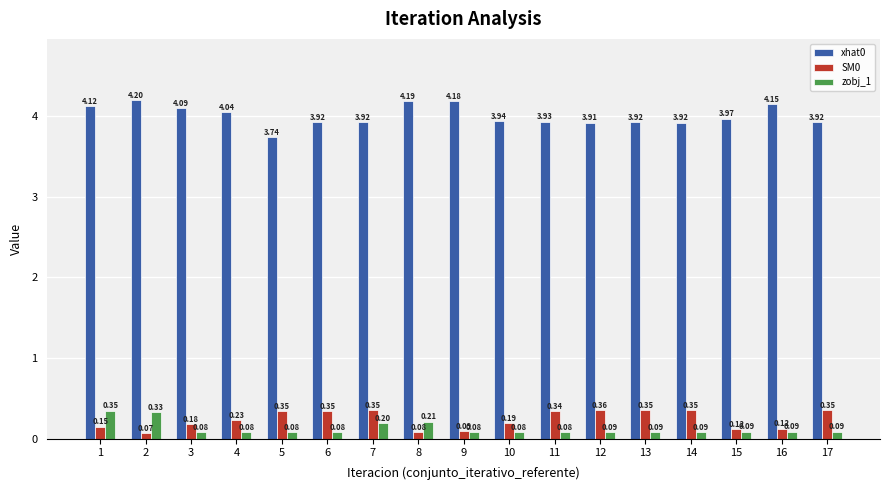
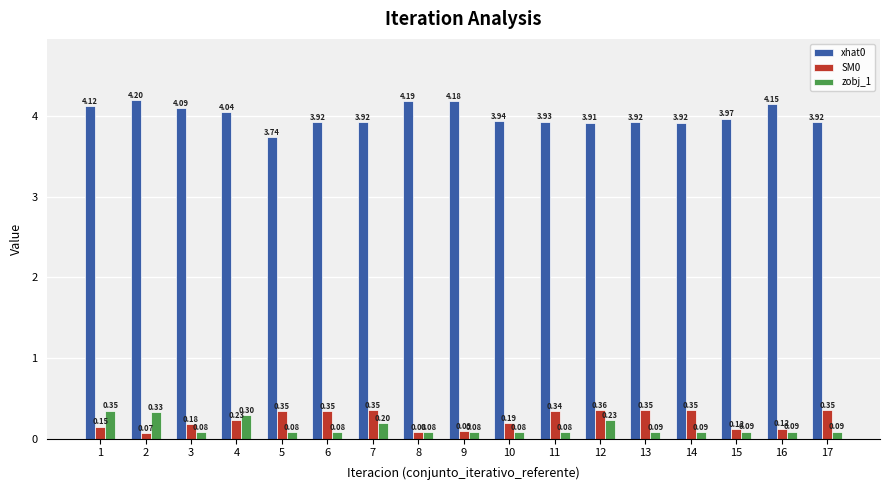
  {
    "xhat0": {
      "1": 4.12,
      "2": 4.20,
      "3": 4.09,
      "4": 4.04,
      "5": 3.74,
      "6": 3.92,
      "7": 3.92,
      "8": 4.19,
      "9": 4.18,
      "10": 3.94,
      "11": 3.93,
      "12": 3.91,
      "13": 3.92,
      "14": 3.92,
      "15": 3.97,
      "16": 4.15,
      "17": 3.92
    },
    "SM0": {
      "1": 0.15,
      "2": 0.07,
      "3": 0.18,
      "4": 0.23,
      "5": 0.35,
      "6": 0.35,
      "7": 0.35,
      "10": 0.19,
      "11": 0.34,
      "12": 0.36,
      "13": 0.35,
      "14": 0.35,
      "17": 0.35
    },
    "zobj_1": {
      "1": 0.35,
      "2": 0.33,
      "3": 0.08,
-     "4": 0.08,
+     "4": 0.30,
      "5": 0.08,
      "6": 0.08,
      "7": 0.20,
-     "8": 0.21,
+     "8": 0.08,
      "10": 0.08,
      "11": 0.08,
-     "12": 0.09,
+     "12": 0.23,
      "13": 0.09,
      "14": 0.09,
      "17": 0.09
    }
  }
